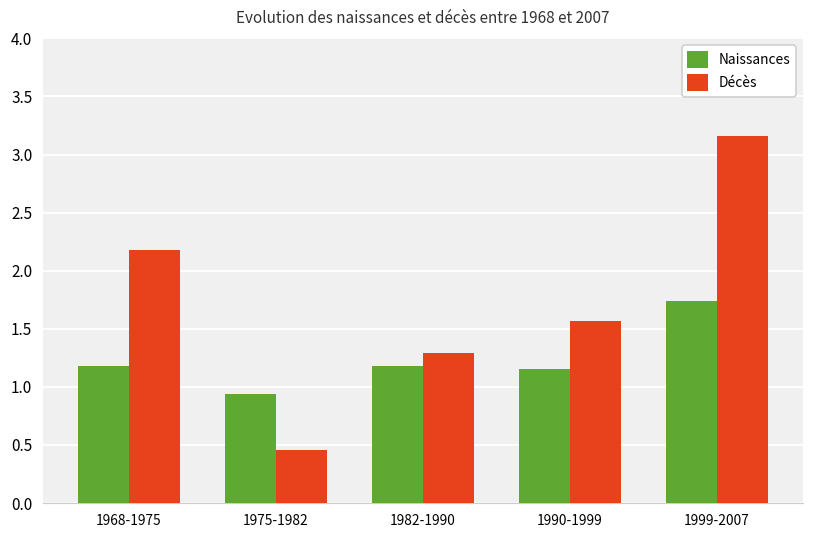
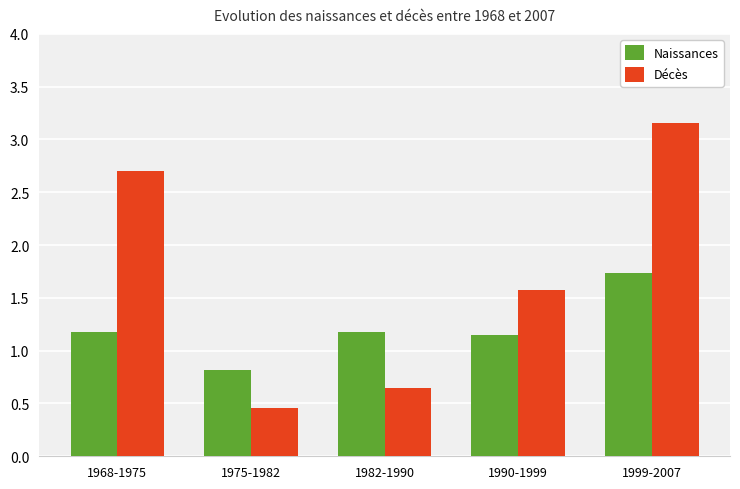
  {
    "Naissances": {
      "1968-1975": 1.18,
-     "1975-1982": 0.94,
+     "1975-1982": 0.82,
      "1982-1990": 1.18,
      "1990-1999": 1.15,
      "1999-2007": 1.74
    },
    "Décès": {
-     "1968-1975": 2.18,
+     "1968-1975": 2.70,
      "1975-1982": 0.46,
-     "1982-1990": 1.29,
+     "1982-1990": 0.65,
      "1990-1999": 1.57,
      "1999-2007": 3.16
    }
  }
